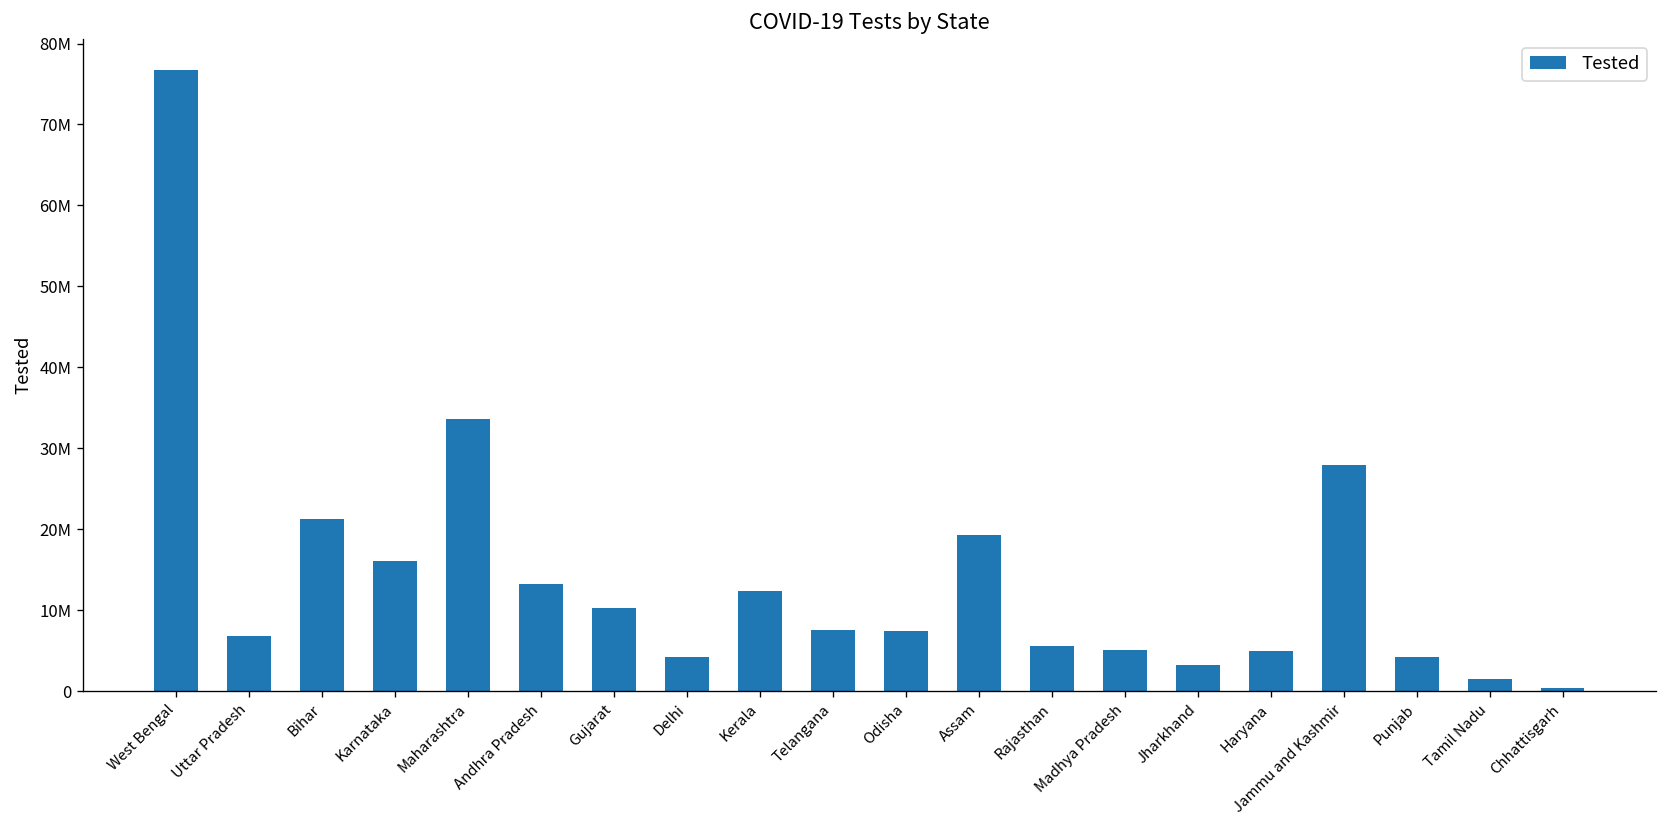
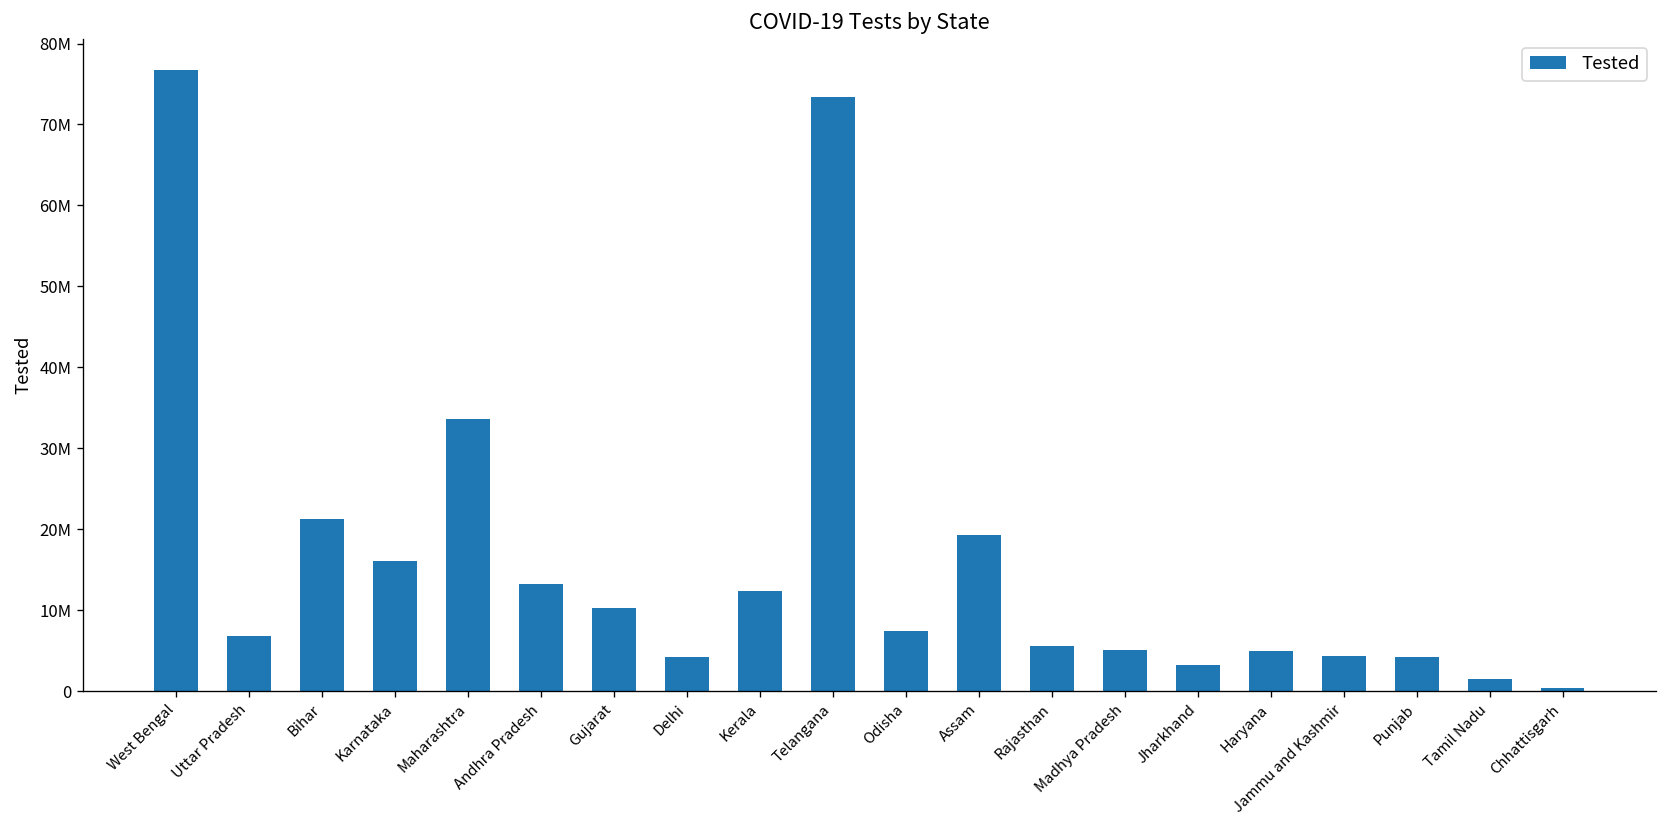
  {
    "West Bengal": 77000000,
    "Uttar Pradesh": 7000000,
    "Bihar": 21000000,
    "Karnataka": 16000000,
    "Maharashtra": 34000000,
    "Andhra Pradesh": 13000000,
    "Gujarat": 10000000,
    "Delhi": 4000000,
    "Kerala": 12000000,
-   "Telangana": 7000000,
+   "Telangana": 73000000,
    "Odisha": 7000000,
    "Assam": 19000000,
    "Rajasthan": 6000000,
    "Madhya Pradesh": 5000000,
    "Jharkhand": 3000000,
    "Haryana": 5000000,
-   "Jammu and Kashmir": 28000000,
+   "Jammu and Kashmir": 4000000,
    "Punjab": 4000000,
    "Tamil Nadu": 2000000,
    "Chhattisgarh": 0
  }
